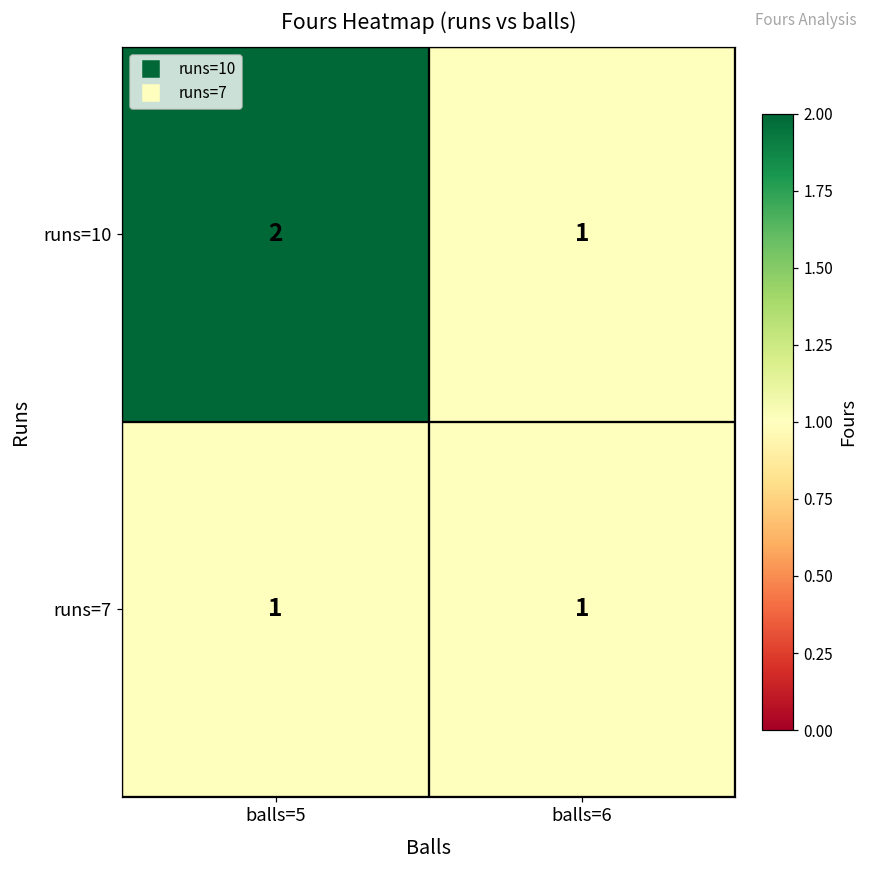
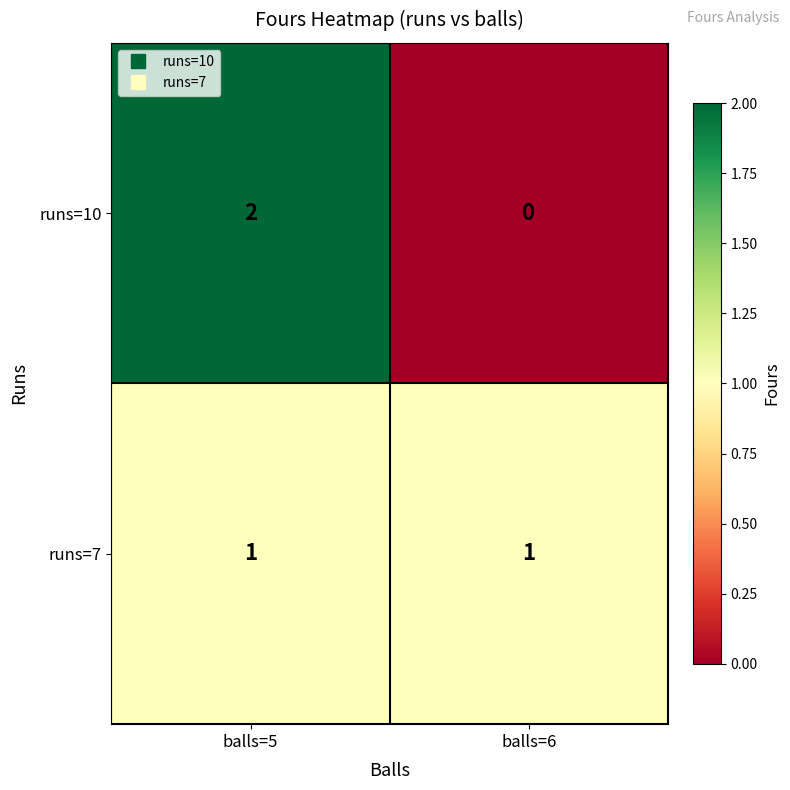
  {
    "runs=10": {
      "balls=5": 2,
-     "balls=6": 1
+     "balls=6": 0
    },
    "runs=7": {
      "balls=5": 1,
      "balls=6": 1
    }
  }
